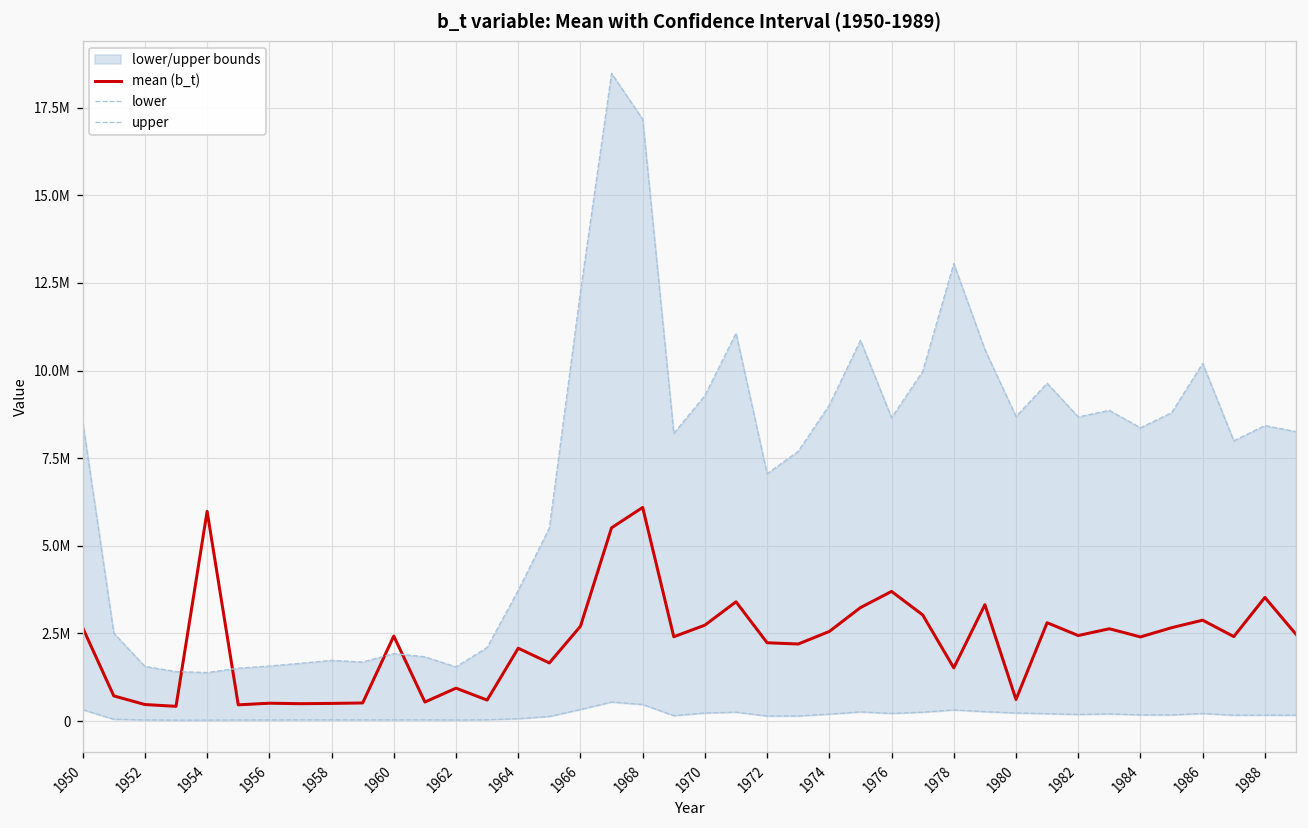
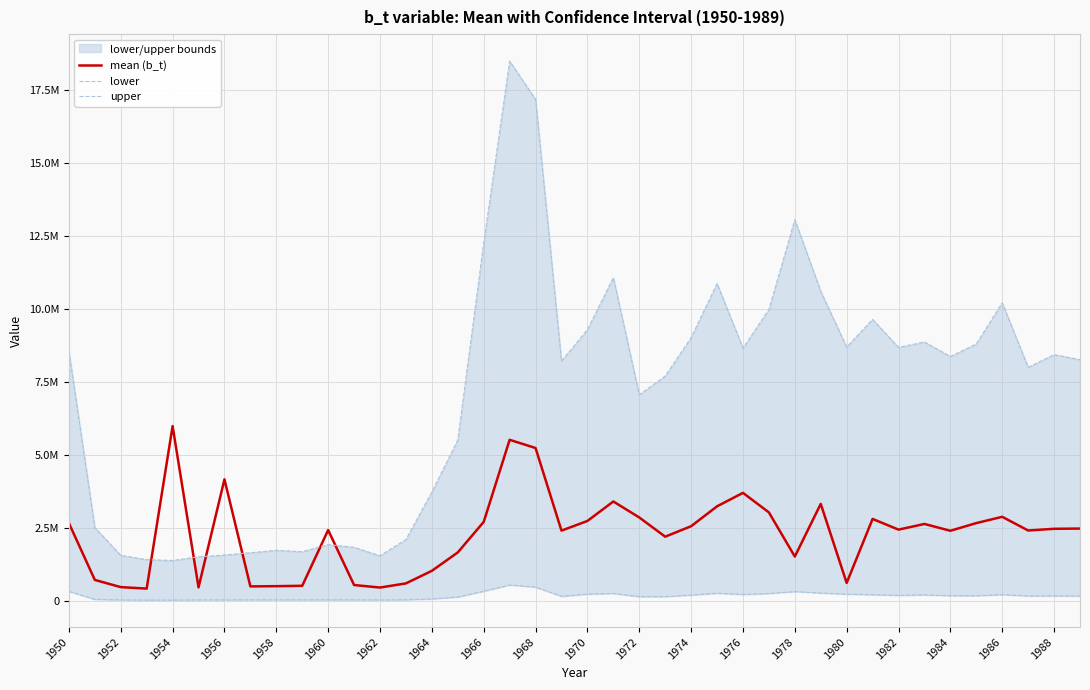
  {
    "mean (b_t)": {
      "1950": 2700000,
      "1952": 500000,
      "1954": 6000000,
-     "1956": 500000,
+     "1956": 4200000,
      "1958": 500000,
      "1960": 2400000,
-     "1962": 900000,
-     "1964": 2100000,
+     "1962": 500000,
+     "1964": 1000000,
      "1966": 2700000,
-     "1968": 6100000,
+     "1968": 5200000,
      "1970": 2700000,
-     "1972": 2200000,
+     "1972": 2900000,
      "1974": 2600000,
      "1976": 3700000,
      "1978": 1500000,
      "1980": 600000,
      "1982": 2400000,
      "1984": 2400000,
      "1986": 2900000,
-     "1988": 3500000
+     "1988": 2500000
    }
  }
